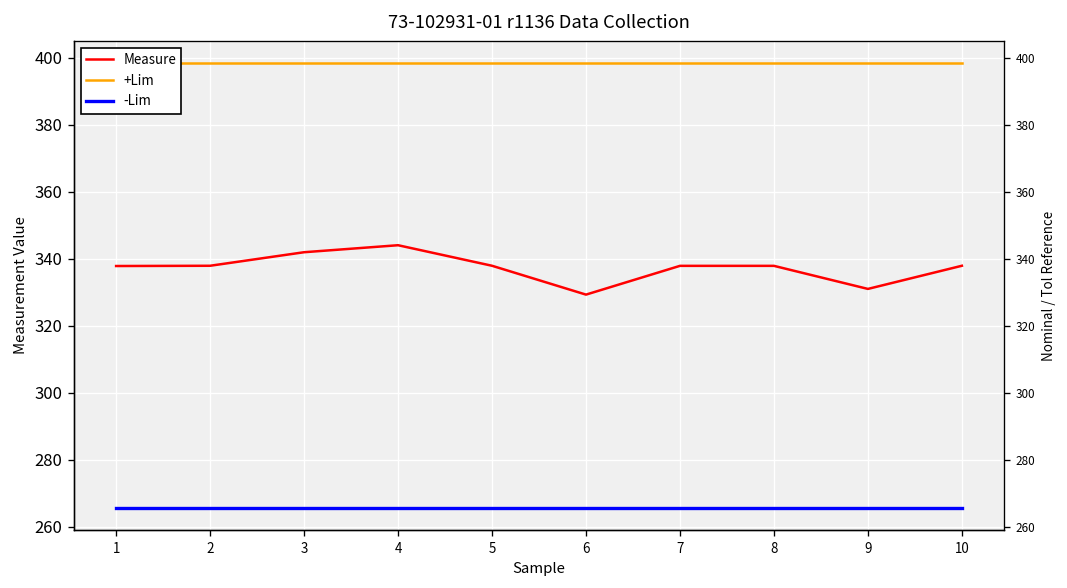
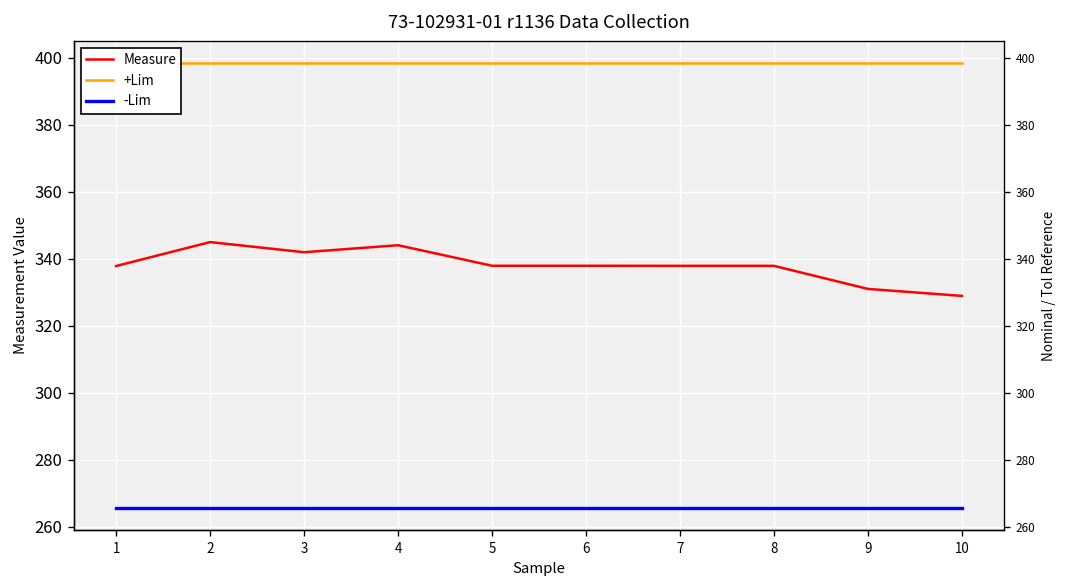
  {
    "Measure": {
      "1": 338,
-     "2": 338,
+     "2": 345,
      "3": 342,
      "4": 344,
      "5": 338,
-     "6": 329,
+     "6": 338,
      "7": 338,
      "8": 338,
      "9": 331,
-     "10": 338
+     "10": 329
    },
    "+Lim": {
      "2": 398,
      "3": 398,
      "4": 398,
      "5": 398,
      "6": 398,
      "7": 398,
      "8": 398,
      "9": 398,
      "10": 398
    },
    "-Lim": {
      "1": 266,
      "2": 266,
      "3": 266,
      "4": 266,
      "5": 266,
      "6": 266,
      "7": 266,
      "8": 266,
      "9": 266,
      "10": 266
    }
  }
